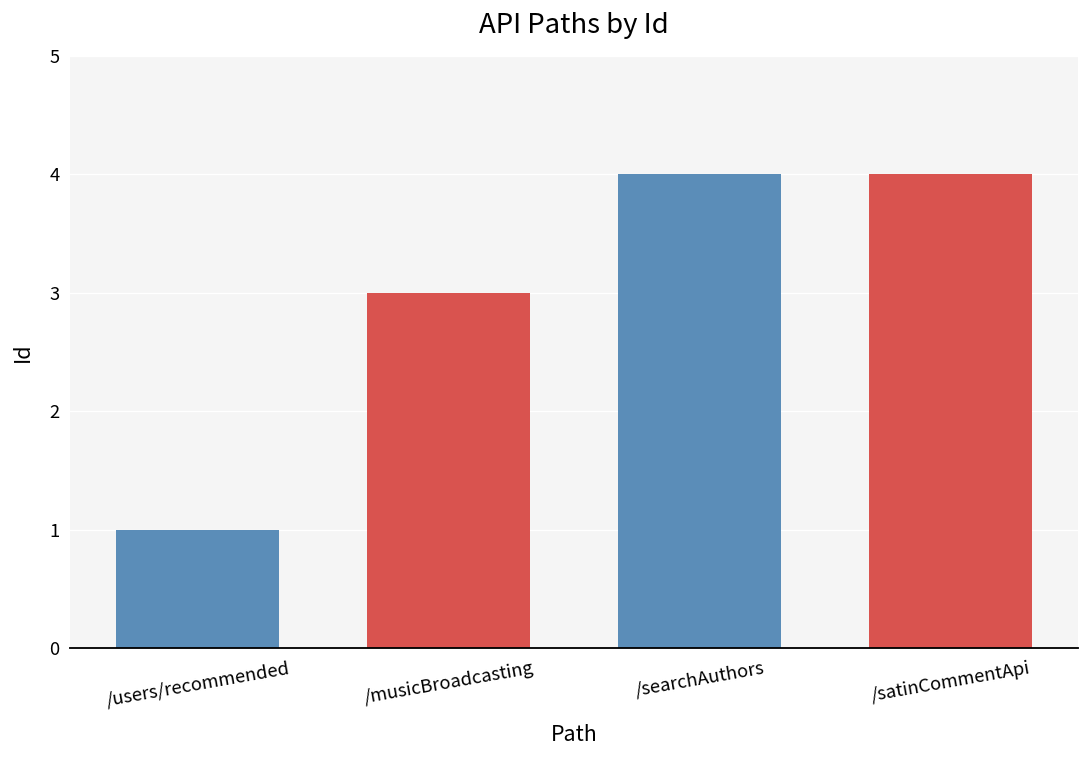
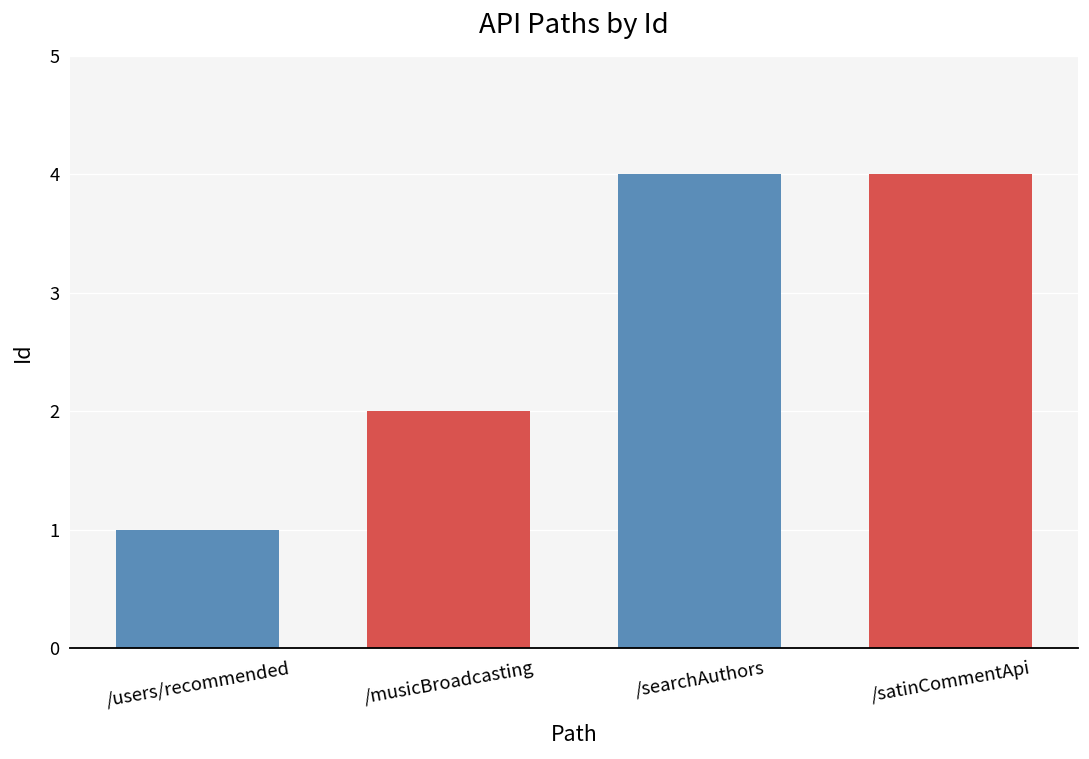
  {
    "/users/recommended": 1,
-   "/musicBroadcasting": 3,
+   "/musicBroadcasting": 2,
    "/searchAuthors": 4,
    "/satinCommentApi": 4
  }
